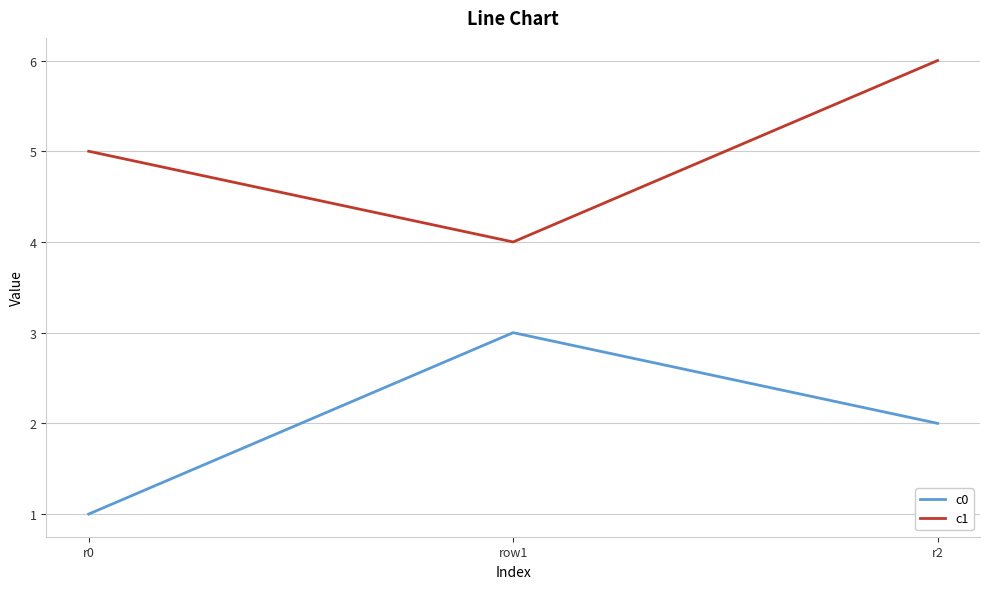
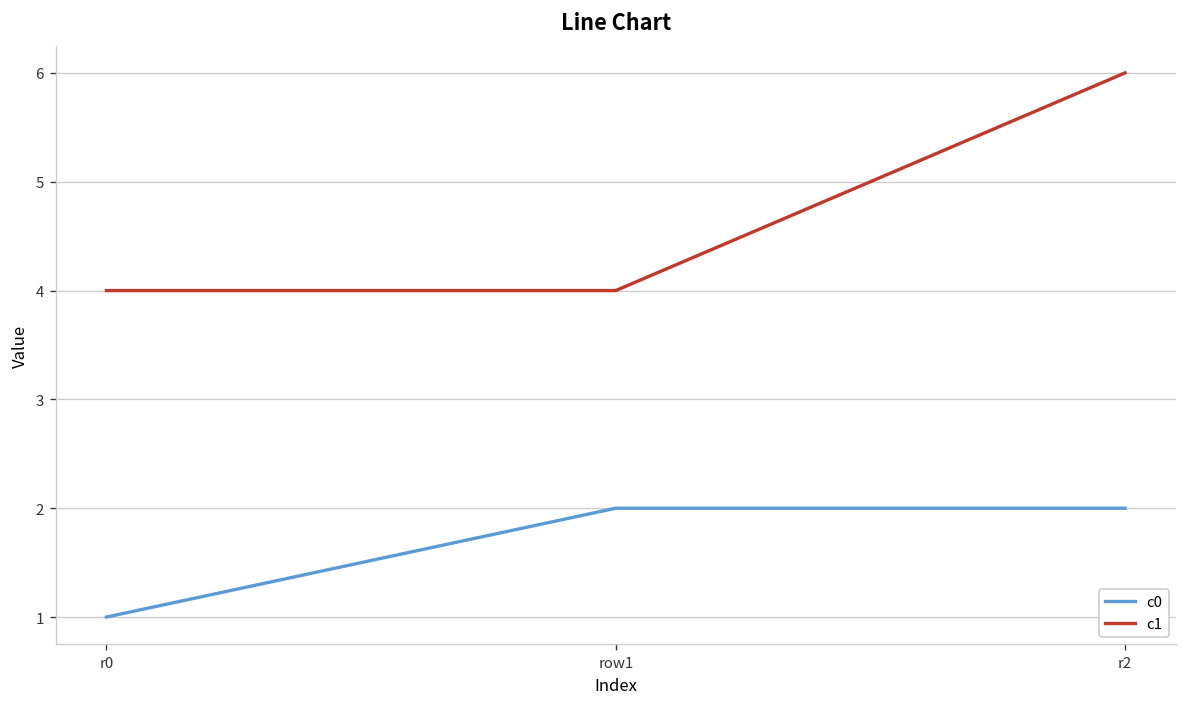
  {
    "c0": {
      "r0": 1,
-     "row1": 3,
+     "row1": 2,
      "r2": 2
    },
    "c1": {
-     "r0": 5,
+     "r0": 4,
      "row1": 4,
      "r2": 6
    }
  }
